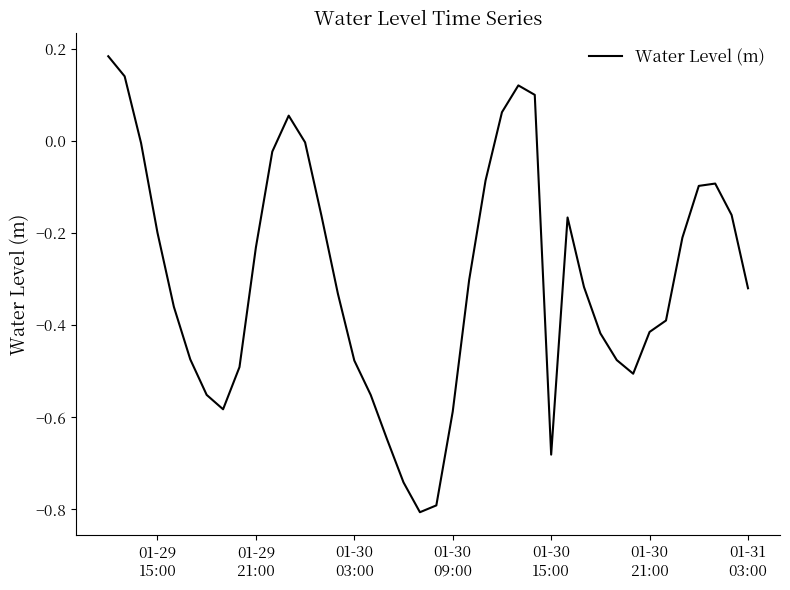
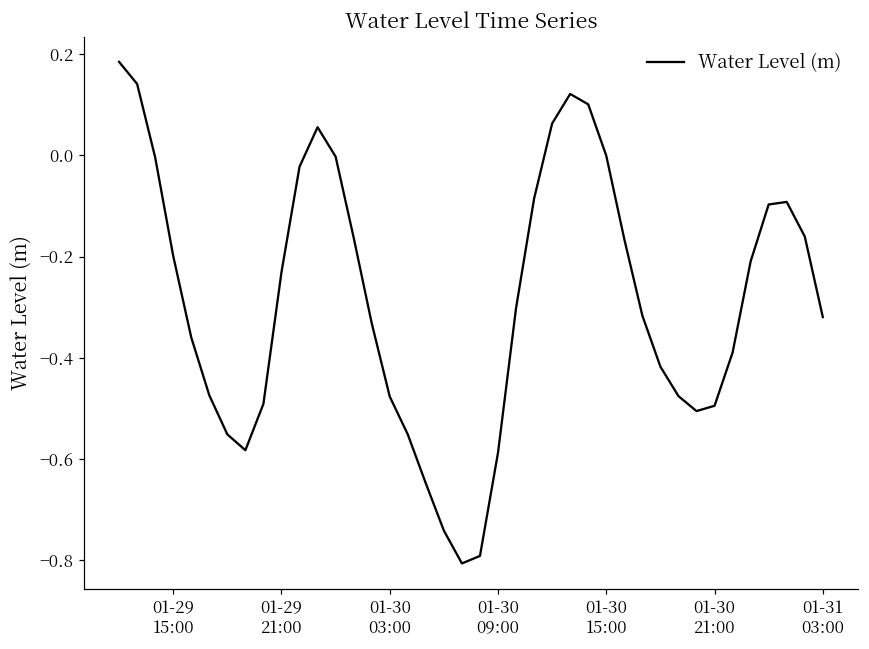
  {
    "01-29 15:00": -0.20,
    "01-29 21:00": -0.23,
    "01-30 03:00": -0.48,
    "01-30 09:00": -0.59,
-   "01-30 15:00": -0.68,
-   "01-30 21:00": -0.41,
+   "01-30 15:00": 0.00,
+   "01-30 21:00": -0.49,
    "01-31 03:00": -0.32
  }
